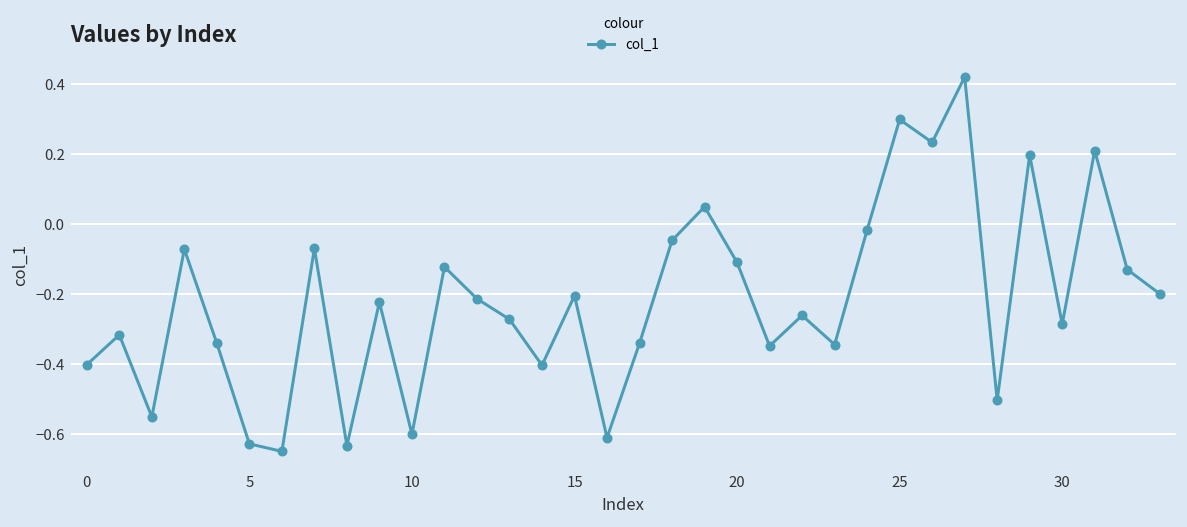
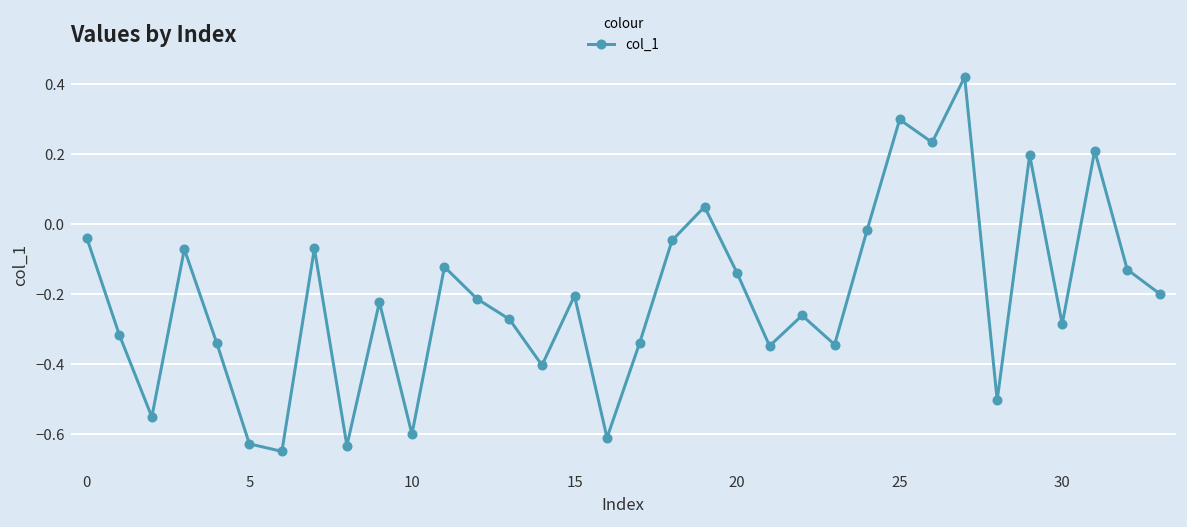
  {
-   "0": -0.40,
+   "0": -0.04,
    "5": -0.63,
    "10": -0.60,
    "15": -0.21,
-   "20": -0.11,
+   "20": -0.14,
    "25": 0.30,
    "30": -0.29
  }
